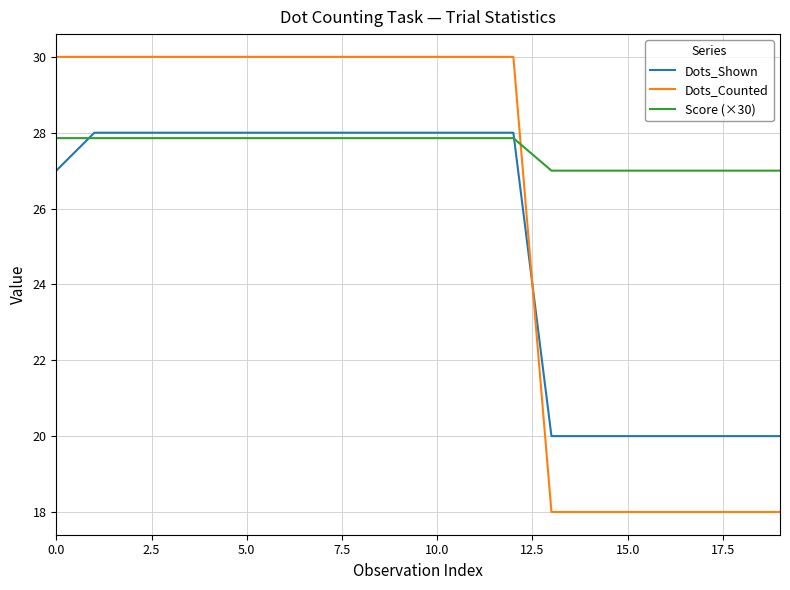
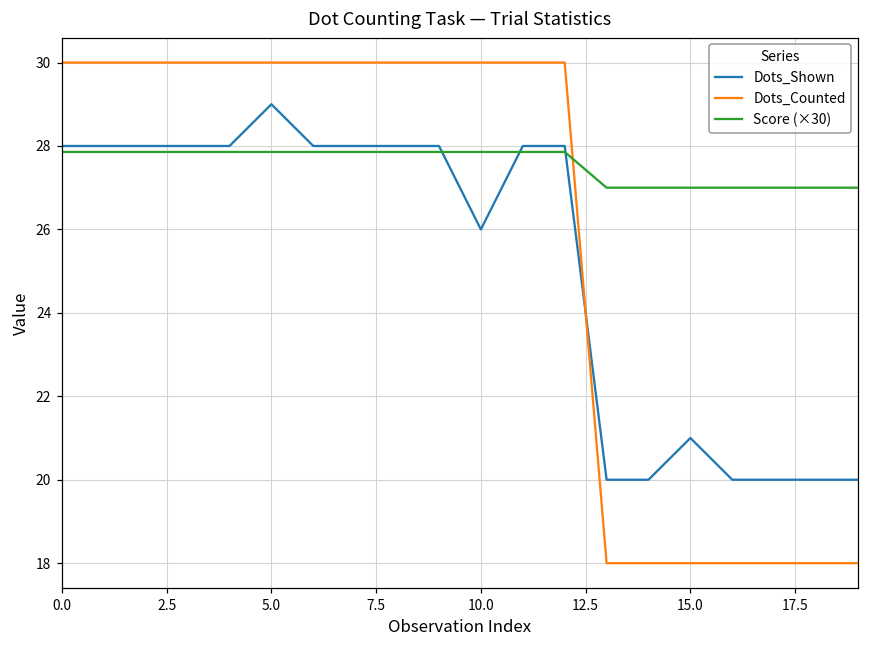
  {
    "Dots_Shown": {
-     "0.0": 27,
-     "5.0": 28,
-     "10.0": 28,
-     "15.0": 20
+     "0.0": 28,
+     "5.0": 29,
+     "10.0": 26,
+     "15.0": 21
    },
    "Dots_Counted": {
      "0.0": 30,
      "5.0": 30,
      "10.0": 30,
      "15.0": 18
    },
    "Score (×30)": {
      "0.0": 27.9,
      "5.0": 27.9,
      "10.0": 27.9,
      "15.0": 27
    }
  }
